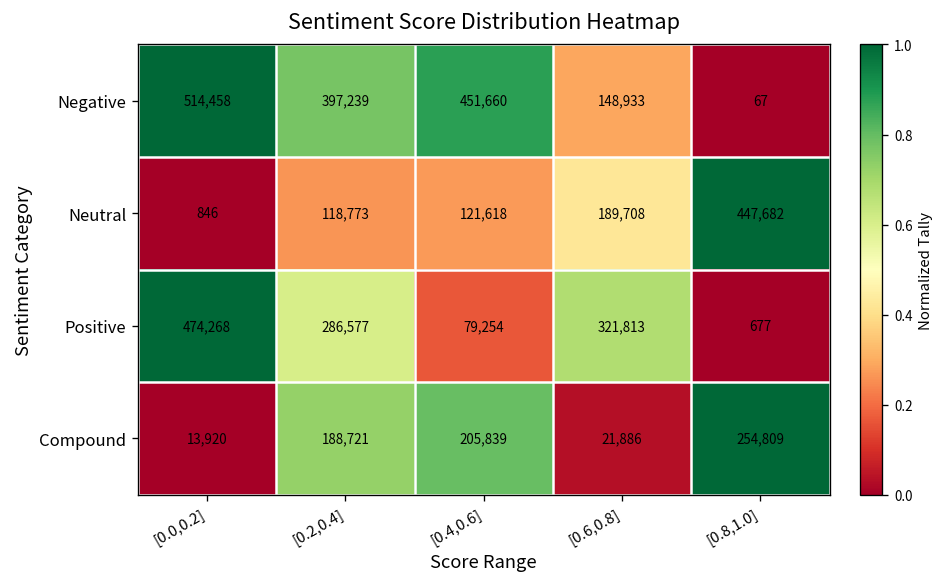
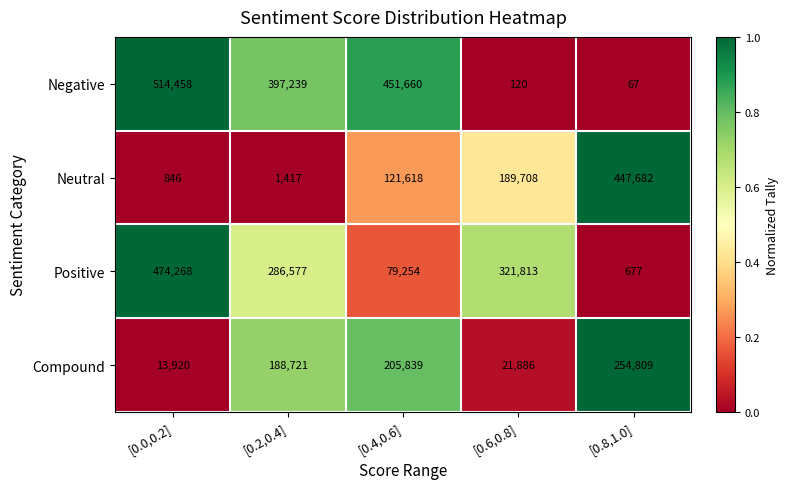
  {
    "Negative": {
      "[0.0,0.2]": "514,458",
      "[0.2,0.4]": "397,239",
      "[0.4,0.6]": "451,660",
-     "[0.6,0.8]": "148,933",
+     "[0.6,0.8]": "120",
      "[0.8,1.0]": "67"
    },
    "Neutral": {
      "[0.0,0.2]": "846",
-     "[0.2,0.4]": "118,773",
+     "[0.2,0.4]": "1,417",
      "[0.4,0.6]": "121,618",
      "[0.6,0.8]": "189,708",
      "[0.8,1.0]": "447,682"
    },
    "Positive": {
      "[0.0,0.2]": "474,268",
      "[0.2,0.4]": "286,577",
      "[0.4,0.6]": "79,254",
      "[0.6,0.8]": "321,813",
      "[0.8,1.0]": "677"
    },
    "Compound": {
      "[0.0,0.2]": "13,920",
      "[0.2,0.4]": "188,721",
      "[0.4,0.6]": "205,839",
      "[0.6,0.8]": "21,886",
      "[0.8,1.0]": "254,809"
    }
  }
